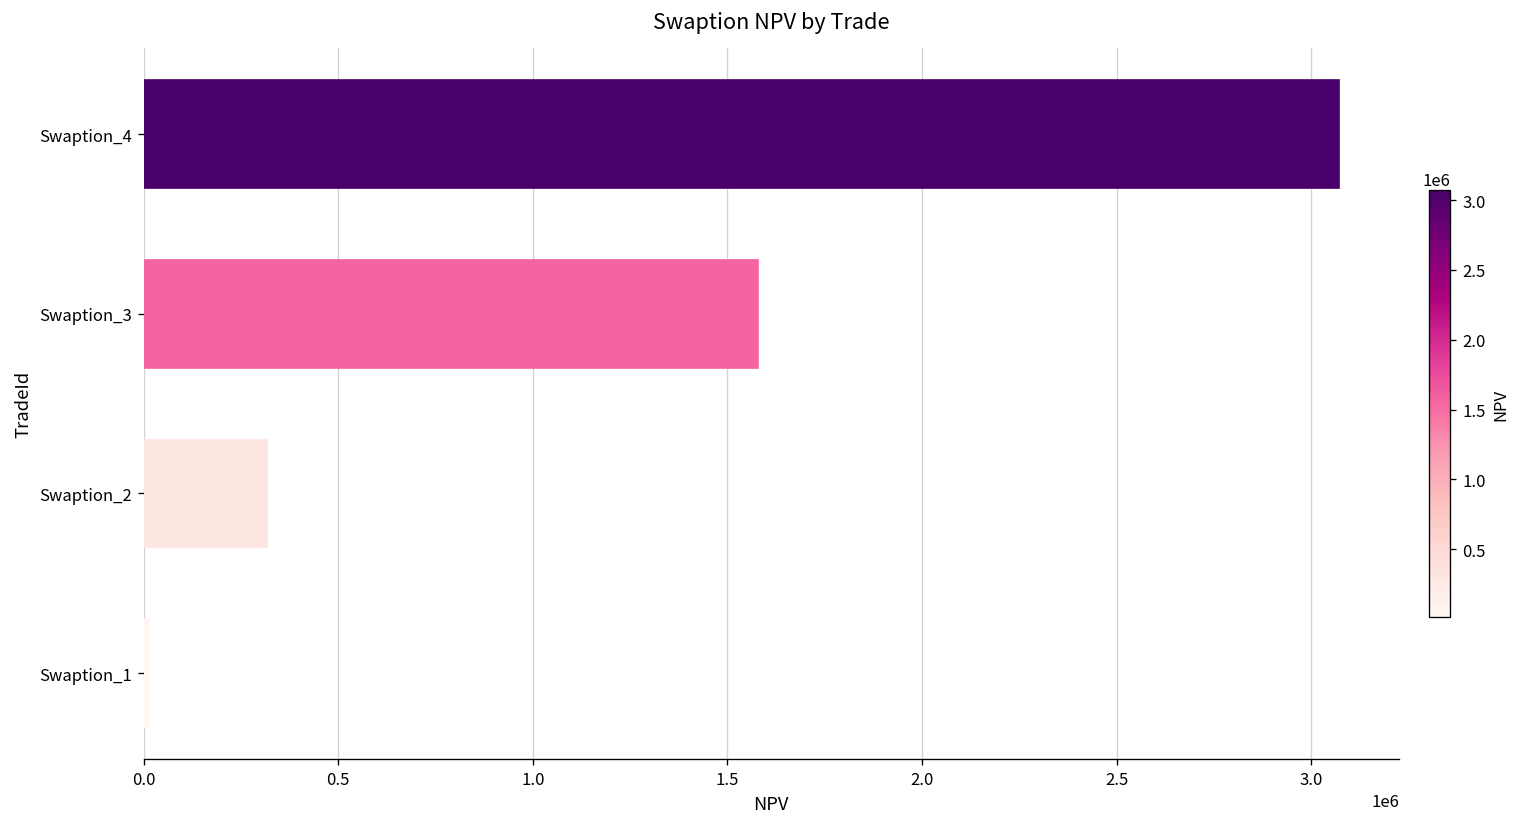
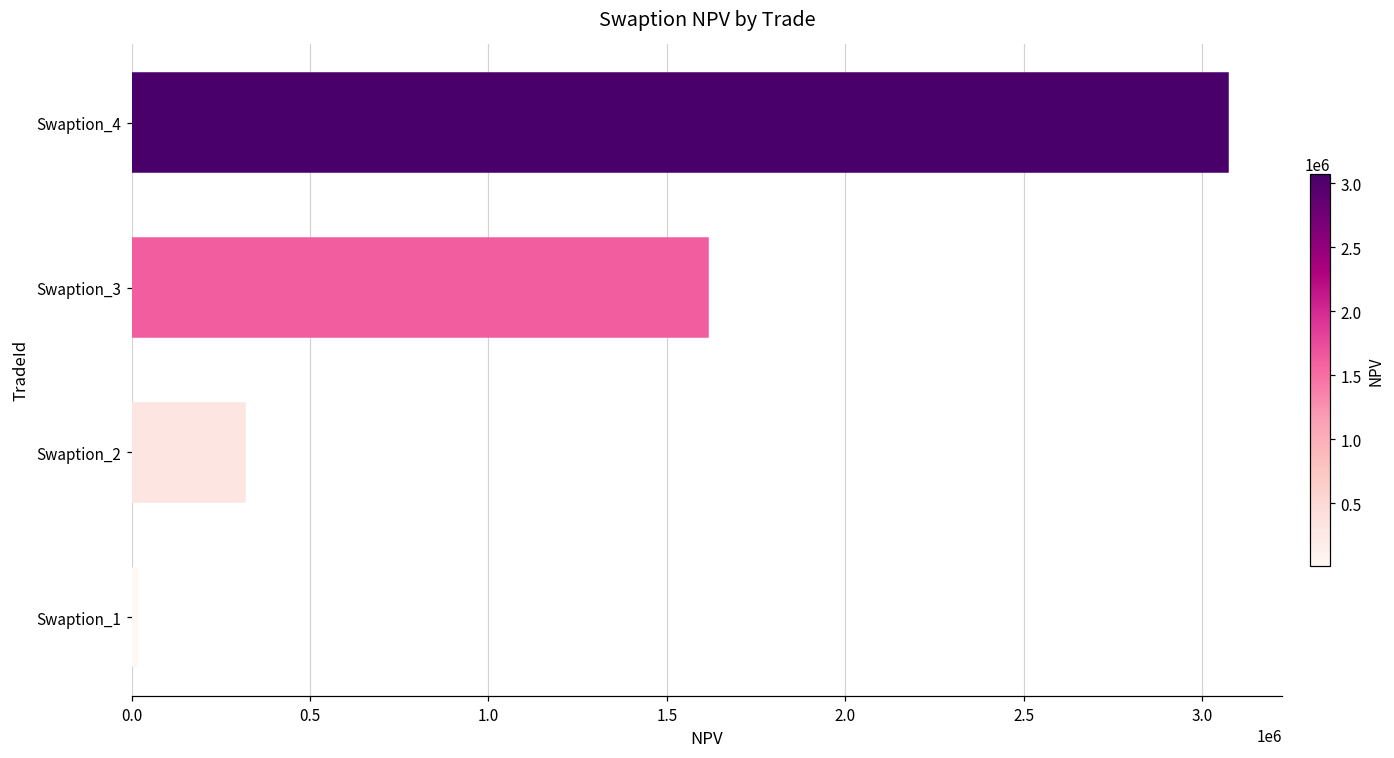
  {
    "Swaption_4": 3070000,
-   "Swaption_3": 1580000,
+   "Swaption_3": 1610000,
    "Swaption_2": 320000,
    "Swaption_1": 10000
  }
